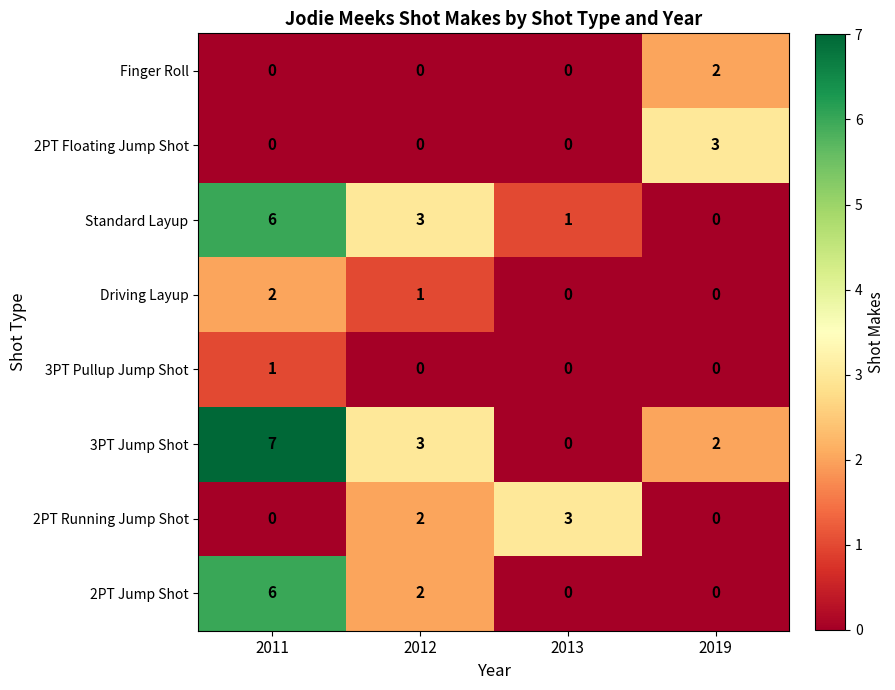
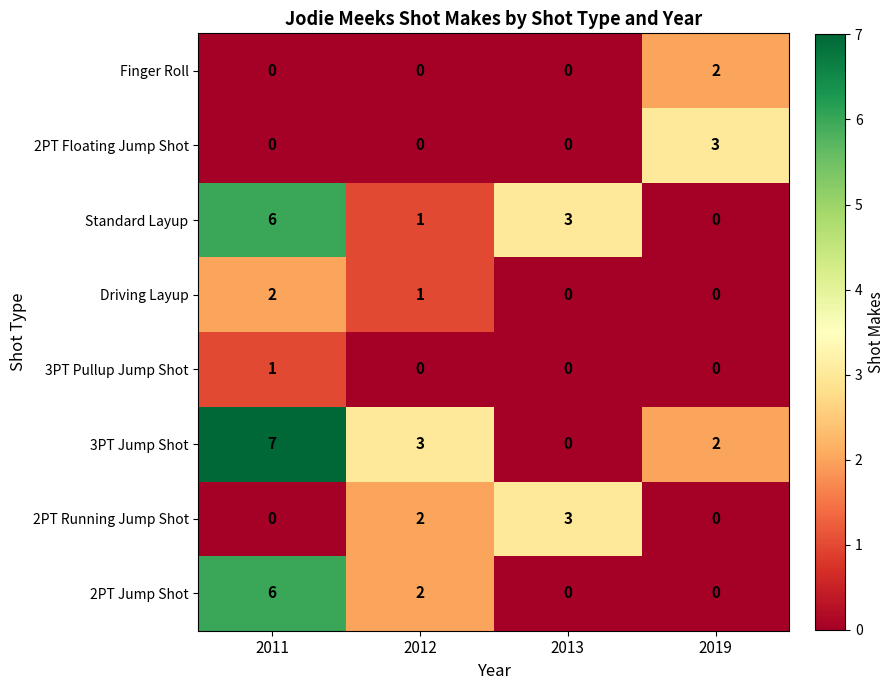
  {
    "Finger Roll": {
      "2011": 0,
      "2012": 0,
      "2013": 0,
      "2019": 2
    },
    "2PT Floating Jump Shot": {
      "2011": 0,
      "2012": 0,
      "2013": 0,
      "2019": 3
    },
    "Standard Layup": {
      "2011": 6,
-     "2012": 3,
-     "2013": 1,
+     "2012": 1,
+     "2013": 3,
      "2019": 0
    },
    "Driving Layup": {
      "2011": 2,
      "2012": 1,
      "2013": 0,
      "2019": 0
    },
    "3PT Pullup Jump Shot": {
      "2011": 1,
      "2012": 0,
      "2013": 0,
      "2019": 0
    },
    "3PT Jump Shot": {
      "2011": 7,
      "2012": 3,
      "2013": 0,
      "2019": 2
    },
    "2PT Running Jump Shot": {
      "2011": 0,
      "2012": 2,
      "2013": 3,
      "2019": 0
    },
    "2PT Jump Shot": {
      "2011": 6,
      "2012": 2,
      "2013": 0,
      "2019": 0
    }
  }
